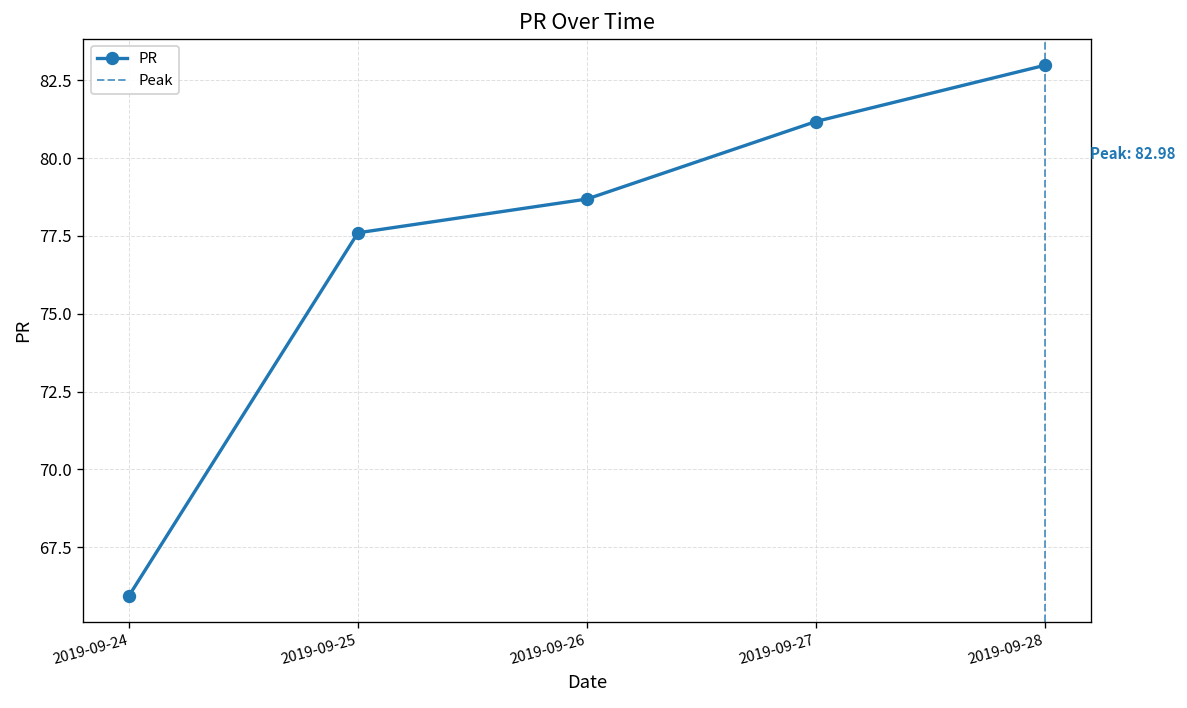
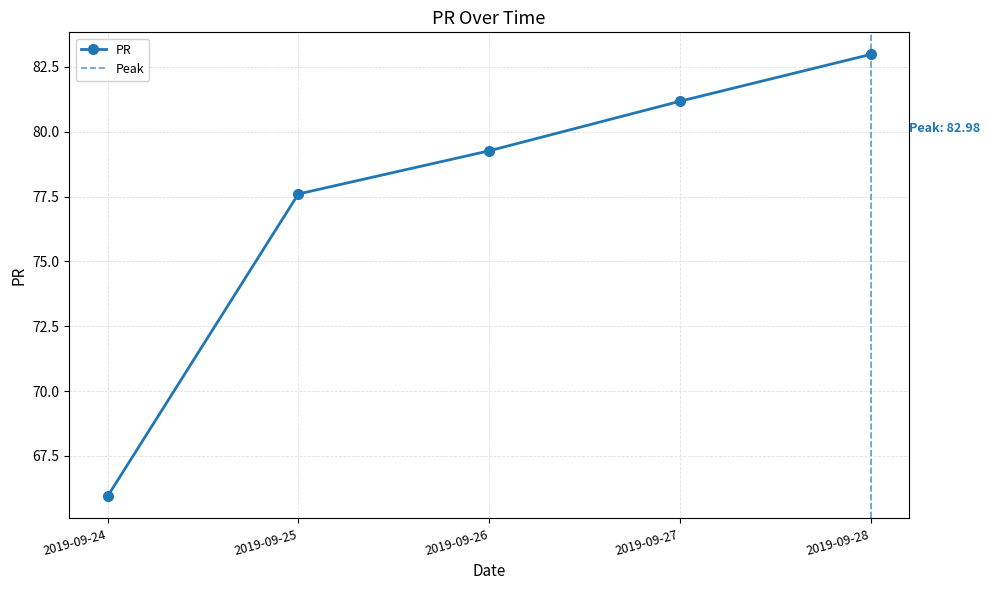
  {
    "2019-09-24": 65.9,
    "2019-09-25": 77.6,
-   "2019-09-26": 78.7,
+   "2019-09-26": 79.3,
    "2019-09-27": 81.2,
    "2019-09-28": 83.0
  }
